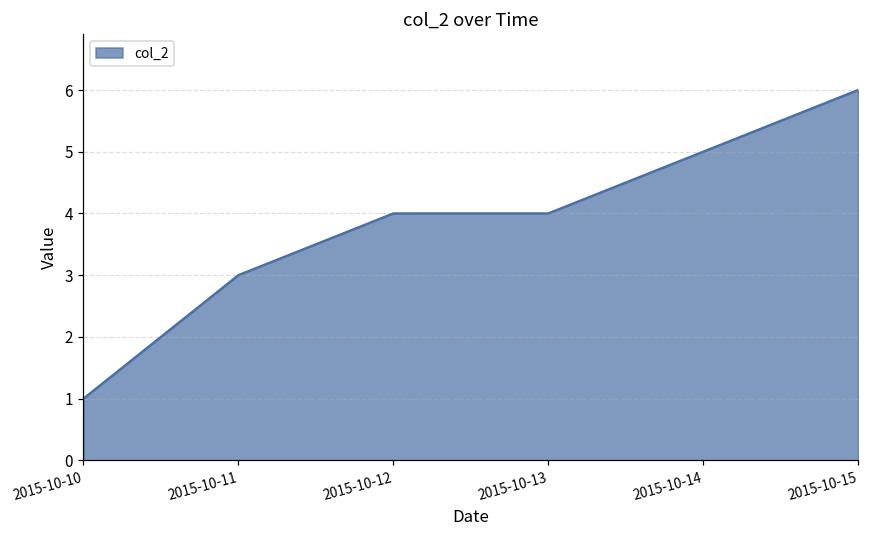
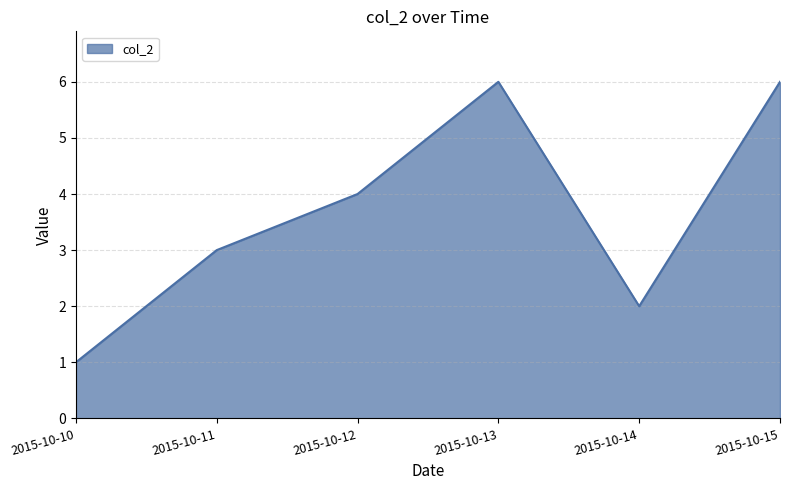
  {
    "2015-10-10": 1,
    "2015-10-11": 3,
    "2015-10-12": 4,
-   "2015-10-13": 4,
-   "2015-10-14": 5,
+   "2015-10-13": 6,
+   "2015-10-14": 2,
    "2015-10-15": 6
  }
